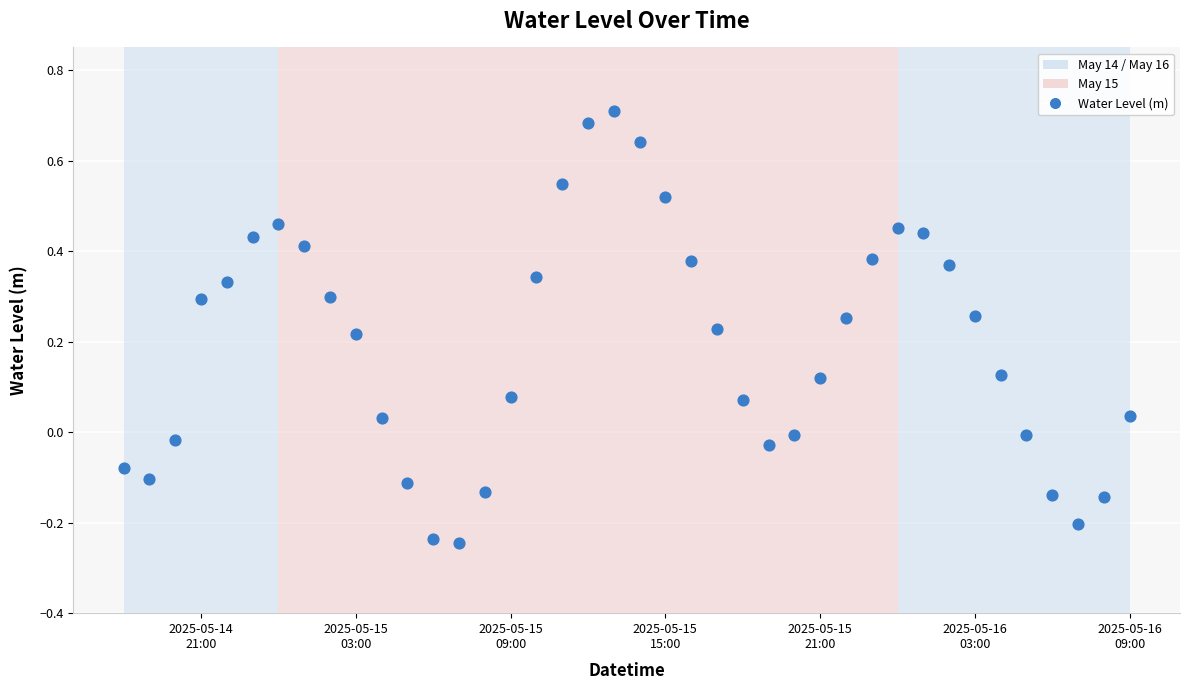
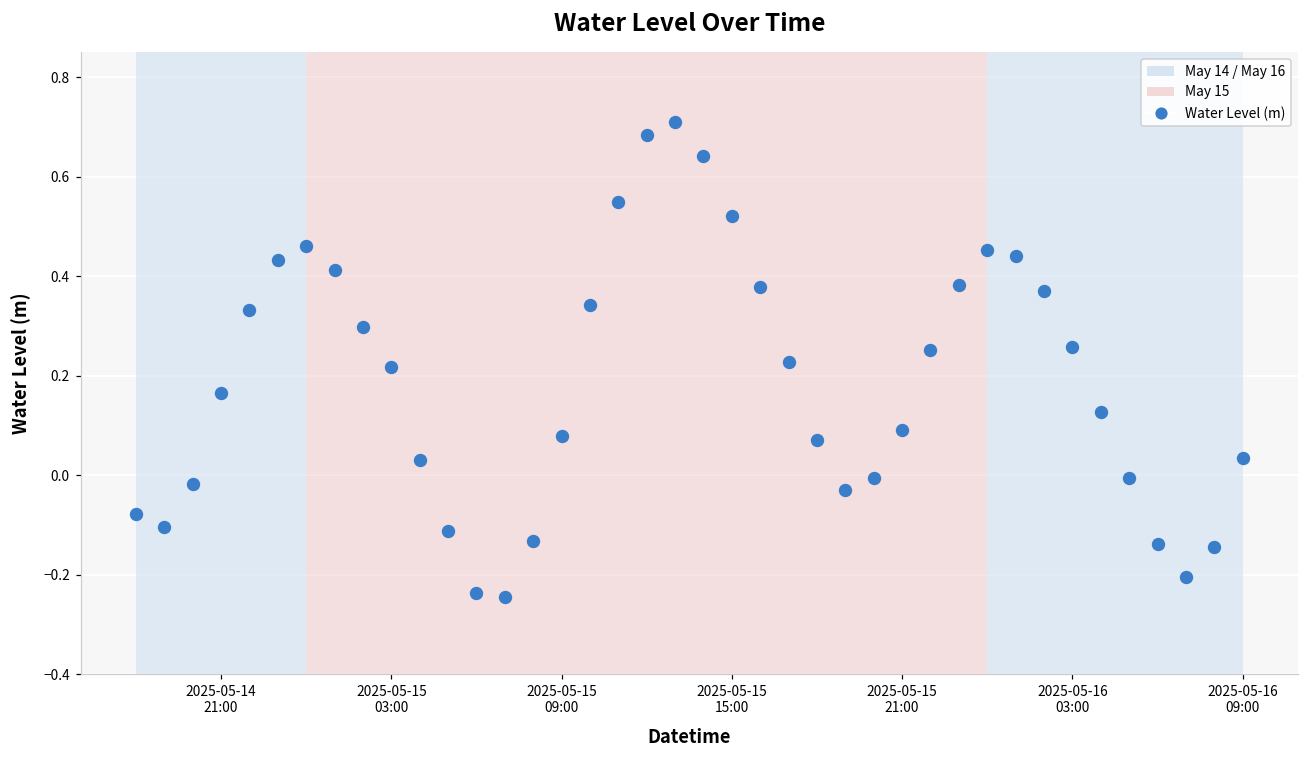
  {
-   "2025-05-14 21:00": 0.29,
-   "2025-05-15 21:00": 0.12
+   "2025-05-14 21:00": 0.16,
+   "2025-05-15 21:00": 0.09
  }
